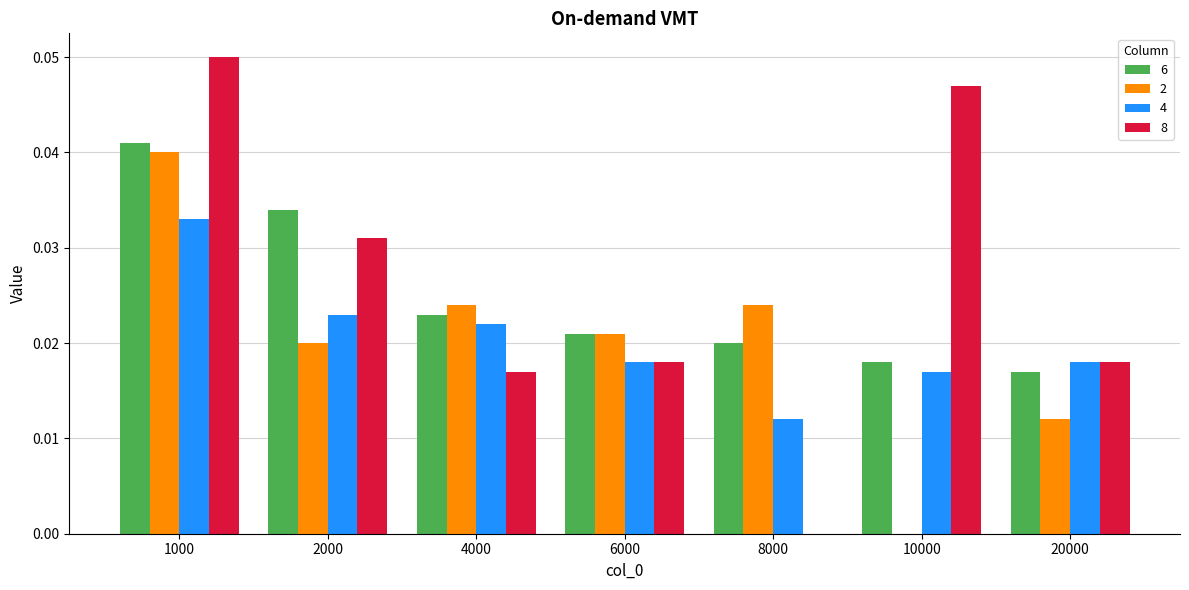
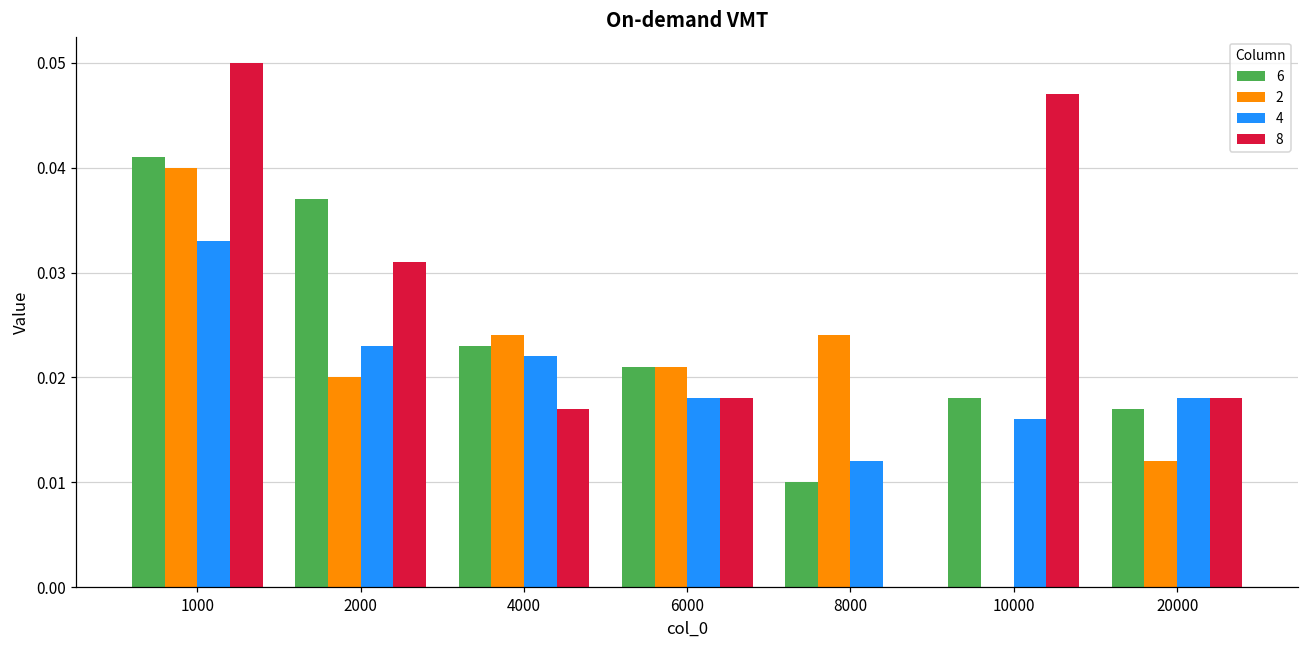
  {
    "6": {
      "1000": 0.041,
-     "2000": 0.034,
+     "2000": 0.037,
      "4000": 0.023,
      "6000": 0.021,
-     "8000": 0.02,
+     "8000": 0.01,
      "10000": 0.018,
      "20000": 0.017
    },
    "2": {
      "1000": 0.040,
      "2000": 0.020,
      "4000": 0.024,
      "6000": 0.021,
      "8000": 0.024,
      "10000": 0.000,
      "20000": 0.012
    },
    "4": {
      "1000": 0.033,
      "2000": 0.023,
      "4000": 0.022,
      "6000": 0.018,
      "8000": 0.012,
-     "10000": 0.017,
+     "10000": 0.016,
      "20000": 0.018
    },
    "8": {
      "1000": 0.050,
      "2000": 0.031,
      "4000": 0.017,
      "6000": 0.018,
      "8000": 0.000,
      "10000": 0.047,
      "20000": 0.018
    }
  }
